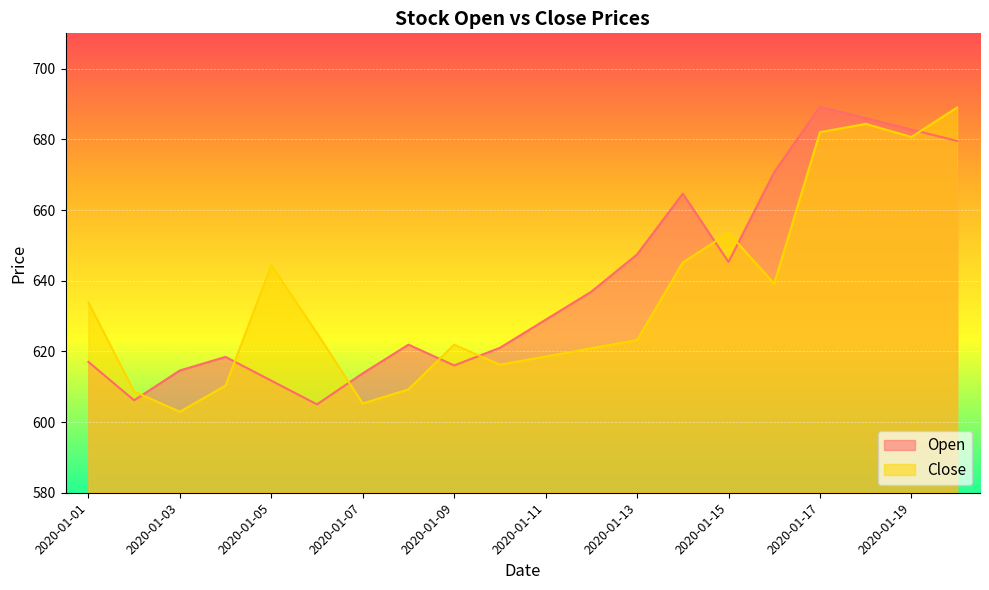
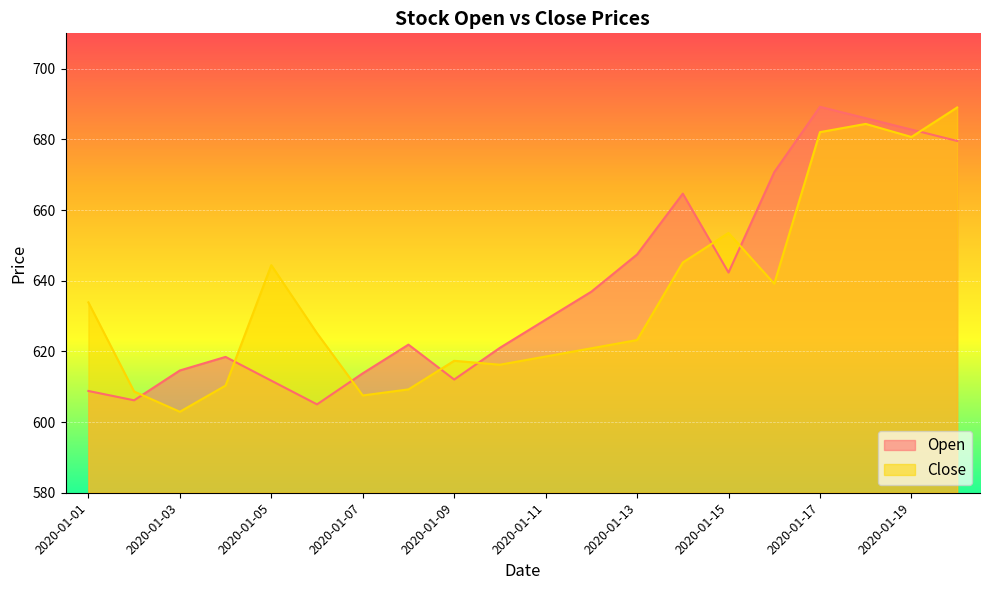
  {
    "Open": {
-     "2020-01-01": 617,
+     "2020-01-01": 609,
      "2020-01-03": 615,
      "2020-01-05": 612,
      "2020-01-07": 614,
-     "2020-01-09": 616,
+     "2020-01-09": 612,
      "2020-01-11": 629,
      "2020-01-13": 647,
-     "2020-01-15": 645,
+     "2020-01-15": 642,
      "2020-01-17": 689,
      "2020-01-19": 683
    },
    "Close": {
      "2020-01-01": 634,
      "2020-01-03": 603,
      "2020-01-05": 644,
-     "2020-01-07": 605,
-     "2020-01-09": 622,
+     "2020-01-07": 608,
+     "2020-01-09": 617,
      "2020-01-11": 619,
      "2020-01-13": 623,
      "2020-01-15": 654,
      "2020-01-17": 682,
      "2020-01-19": 681
    }
  }
